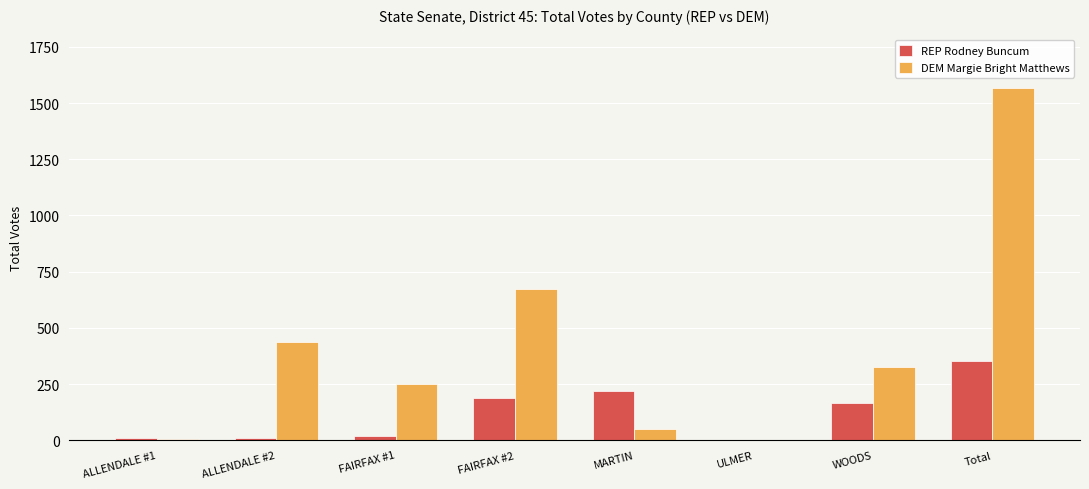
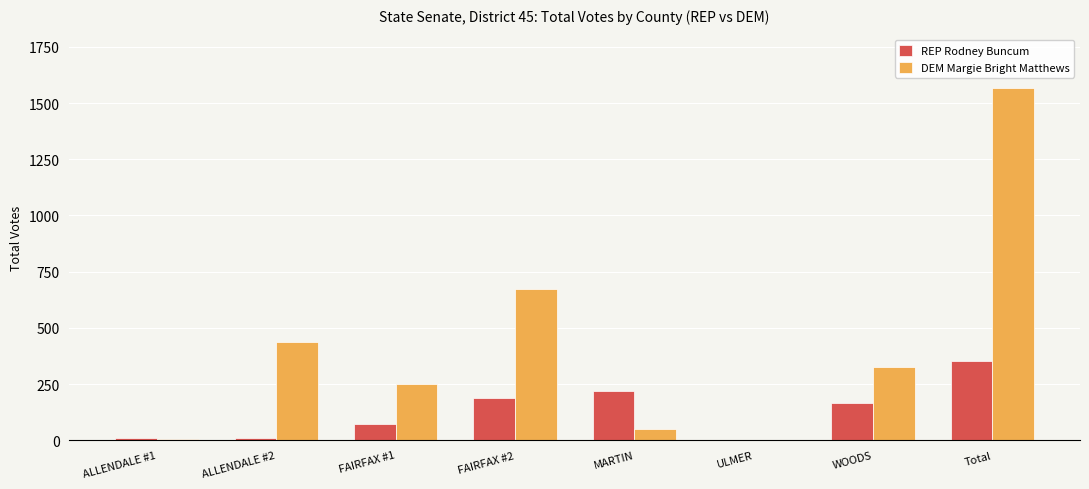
  {
    "REP Rodney Buncum": {
-     "FAIRFAX #1": 20,
+     "FAIRFAX #1": 70,
      "FAIRFAX #2": 190,
      "MARTIN": 220,
      "WOODS": 170,
      "Total": 350
    },
    "DEM Margie Bright Matthews": {
      "ALLENDALE #2": 440,
      "FAIRFAX #1": 250,
      "FAIRFAX #2": 670,
      "MARTIN": 50,
      "WOODS": 330,
      "Total": 1570
    }
  }
